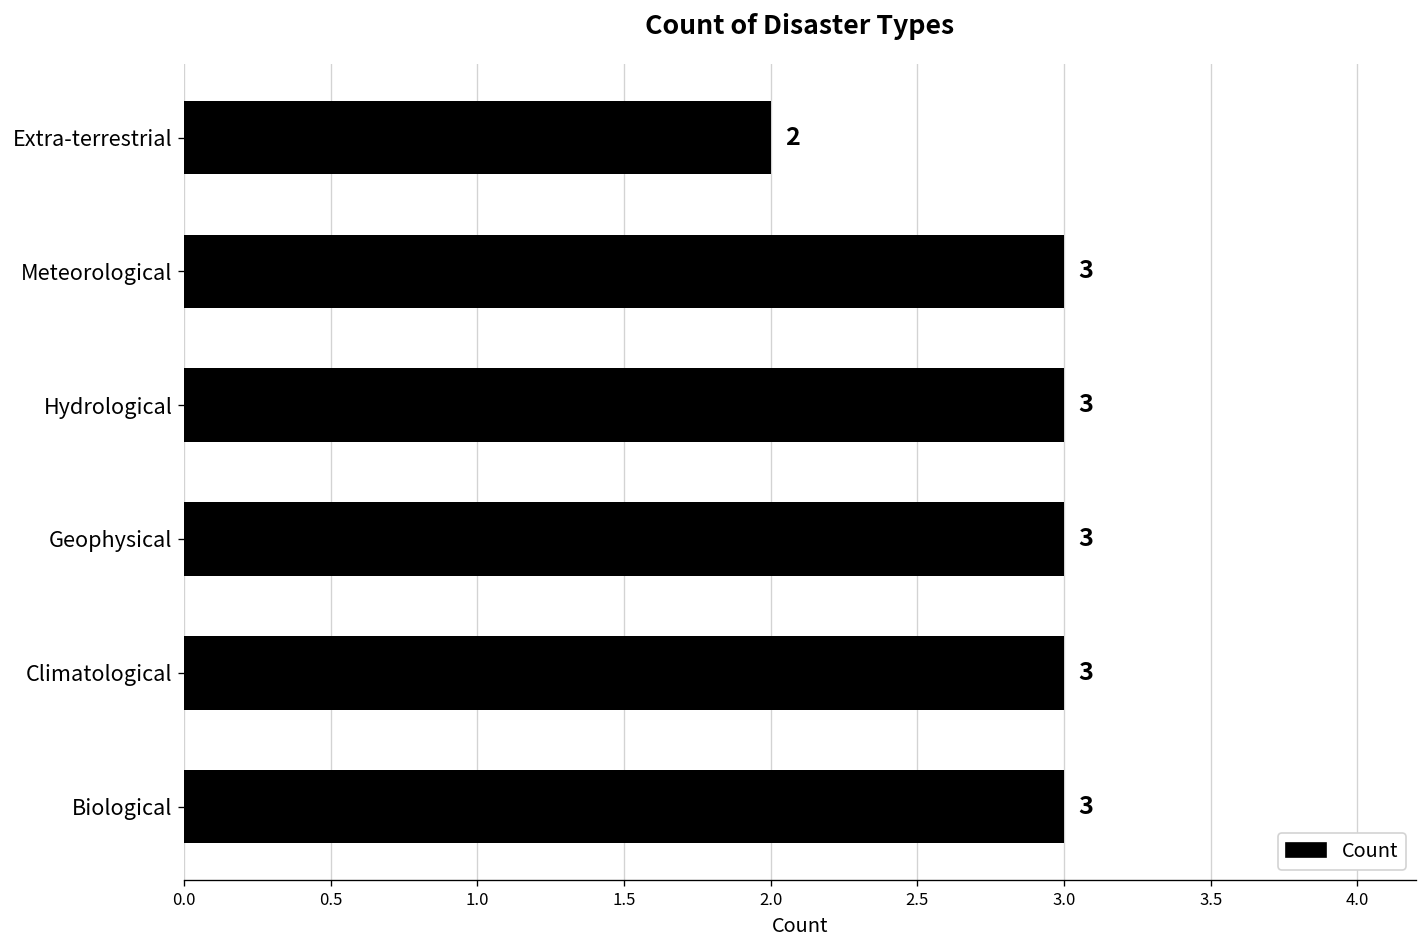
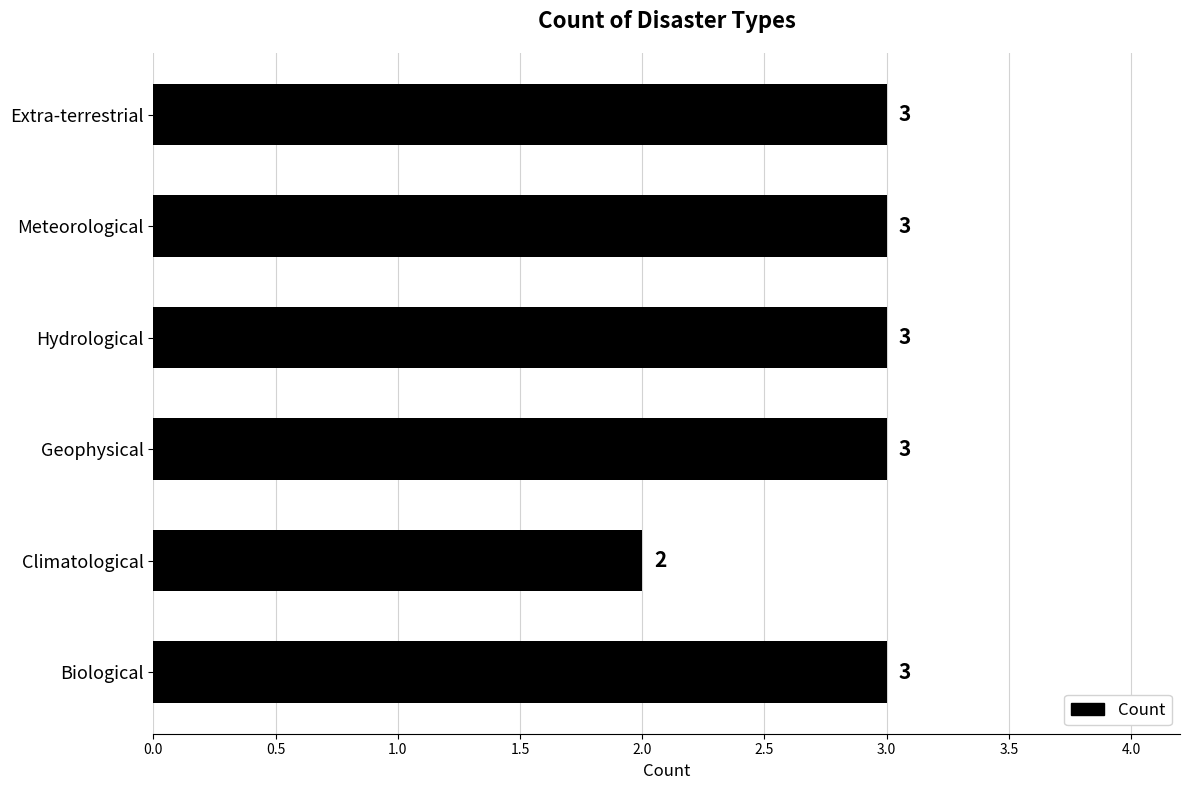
  {
-   "Extra-terrestrial": 2,
+   "Extra-terrestrial": 3,
    "Meteorological": 3,
    "Hydrological": 3,
    "Geophysical": 3,
-   "Climatological": 3,
+   "Climatological": 2,
    "Biological": 3
  }
